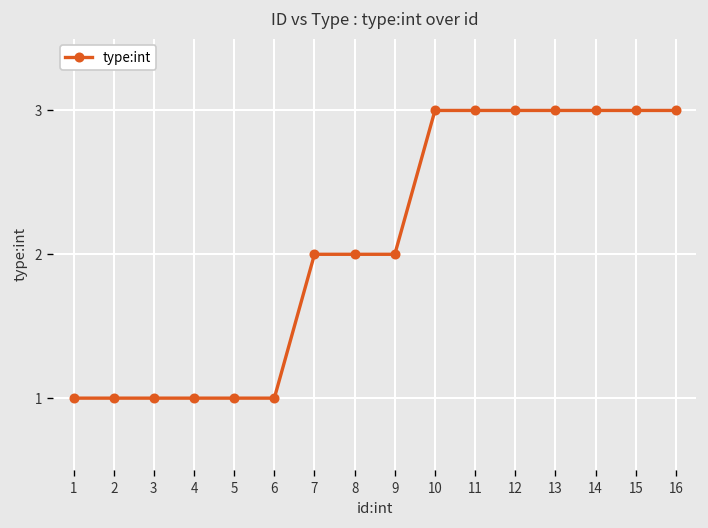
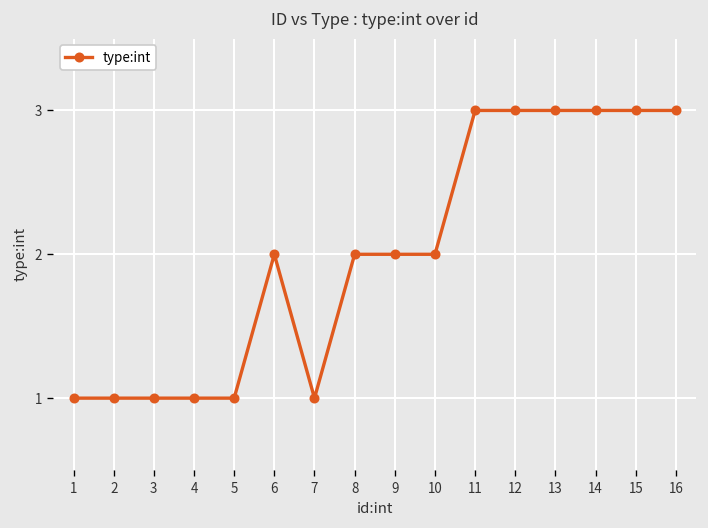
  {
    "1": 1,
    "2": 1,
    "3": 1,
    "4": 1,
    "5": 1,
-   "6": 1,
-   "7": 2,
+   "6": 2,
+   "7": 1,
    "8": 2,
    "9": 2,
-   "10": 3,
+   "10": 2,
    "11": 3,
    "12": 3,
    "13": 3,
    "14": 3,
    "15": 3,
    "16": 3
  }
